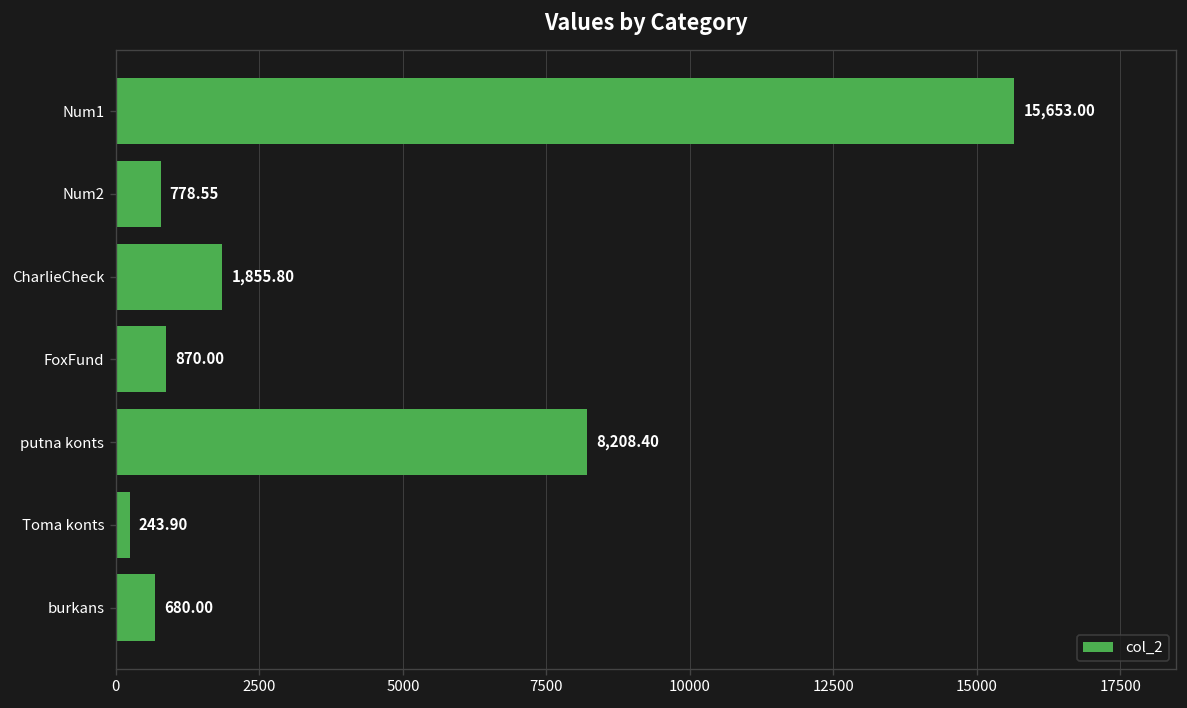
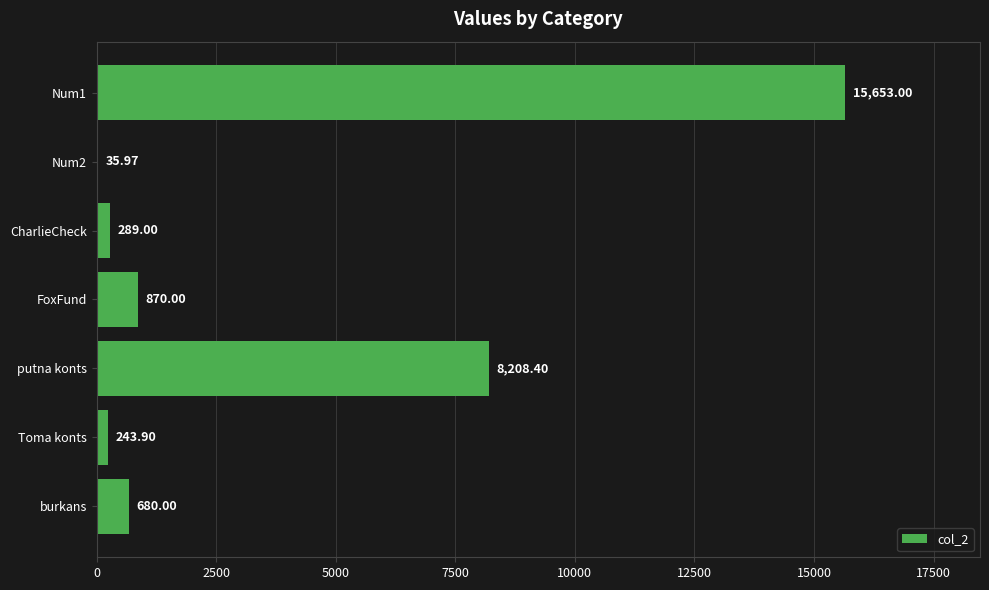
  {
    "Num1": "15,653.00",
-   "Num2": "778.55",
-   "CharlieCheck": "1,855.80",
+   "Num2": "35.97",
+   "CharlieCheck": "289.00",
    "FoxFund": "870.00",
    "putna konts": "8,208.40",
    "Toma konts": "243.90",
    "burkans": "680.00"
  }
